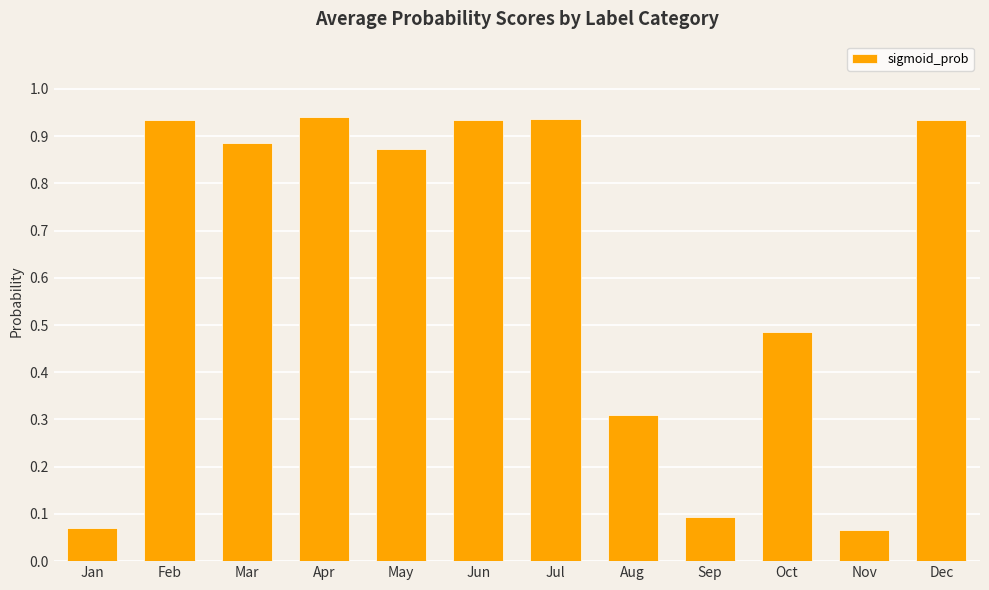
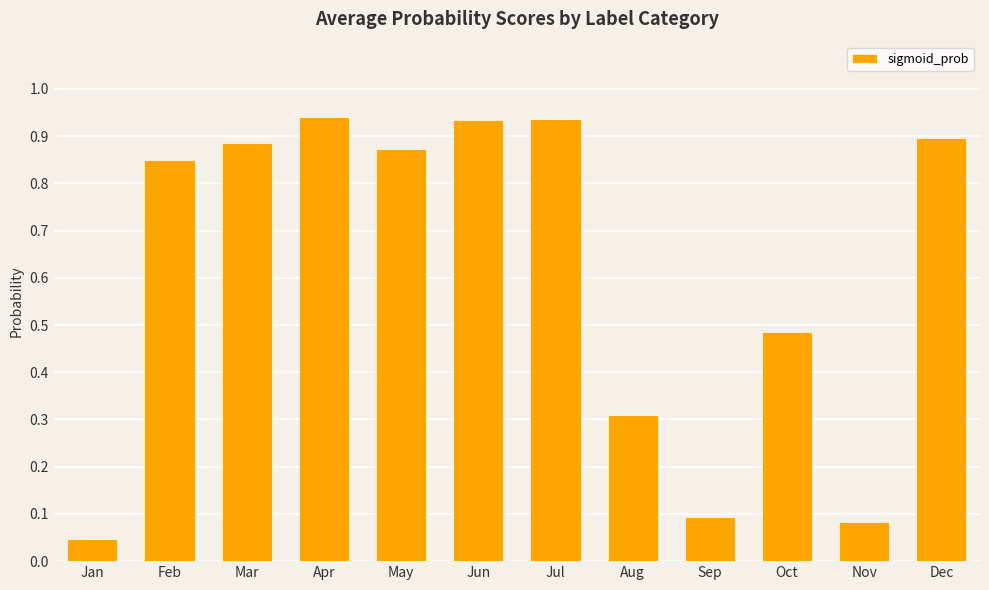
  {
-   "Jan": 0.07,
-   "Feb": 0.93,
+   "Jan": 0.05,
+   "Feb": 0.85,
    "Mar": 0.89,
    "Apr": 0.94,
    "May": 0.87,
    "Jun": 0.93,
    "Jul": 0.94,
    "Aug": 0.31,
    "Sep": 0.09,
    "Oct": 0.48,
-   "Nov": 0.07,
-   "Dec": 0.93
+   "Nov": 0.08,
+   "Dec": 0.90
  }
